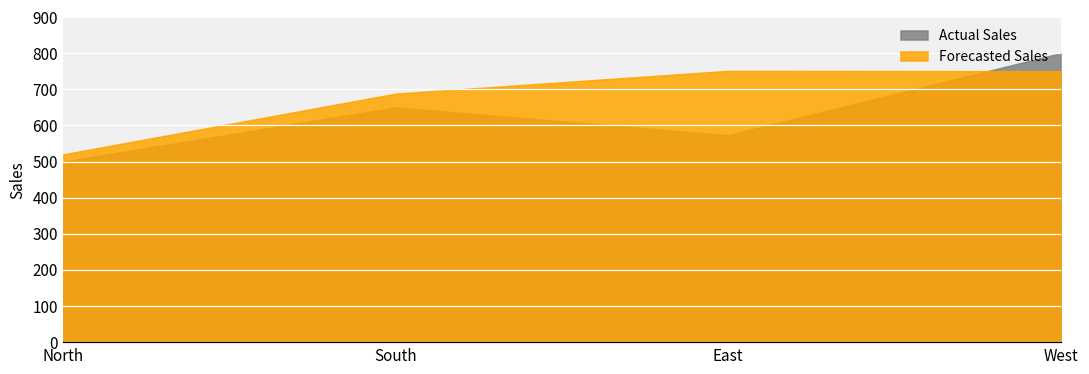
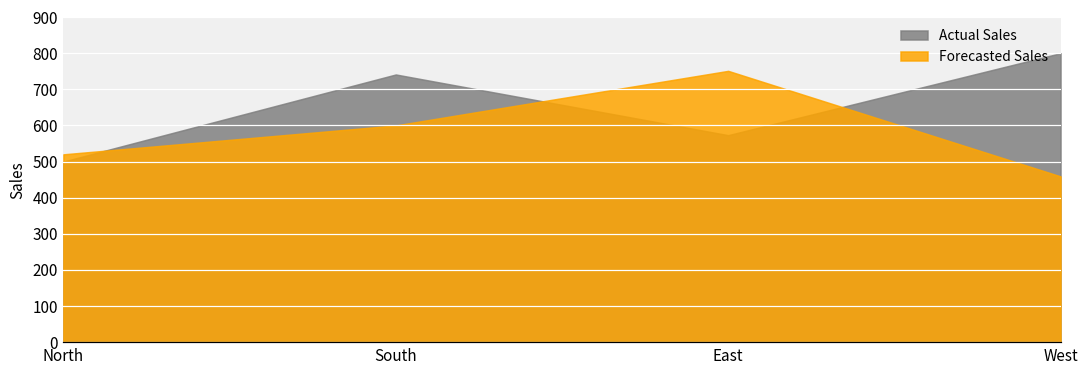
  {
    "Actual Sales": {
      "North": 500,
-     "South": 650,
+     "South": 740,
      "East": 570,
      "West": 800
    },
    "Forecasted Sales": {
      "North": 520,
-     "South": 690,
+     "South": 600,
      "East": 750,
-     "West": 750
+     "West": 460
    }
  }
